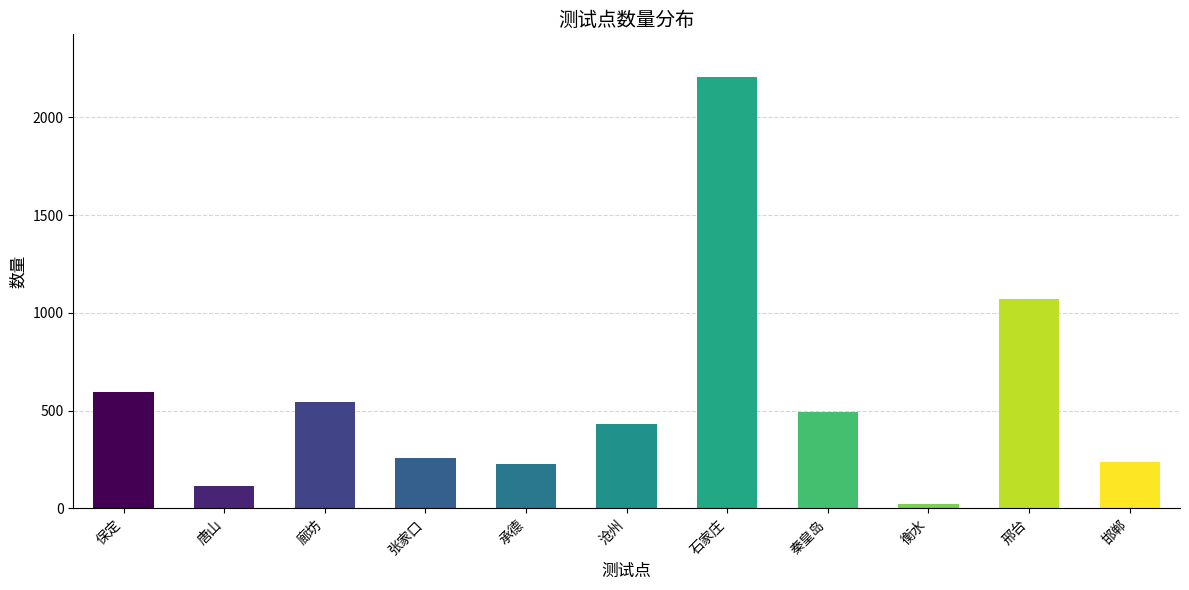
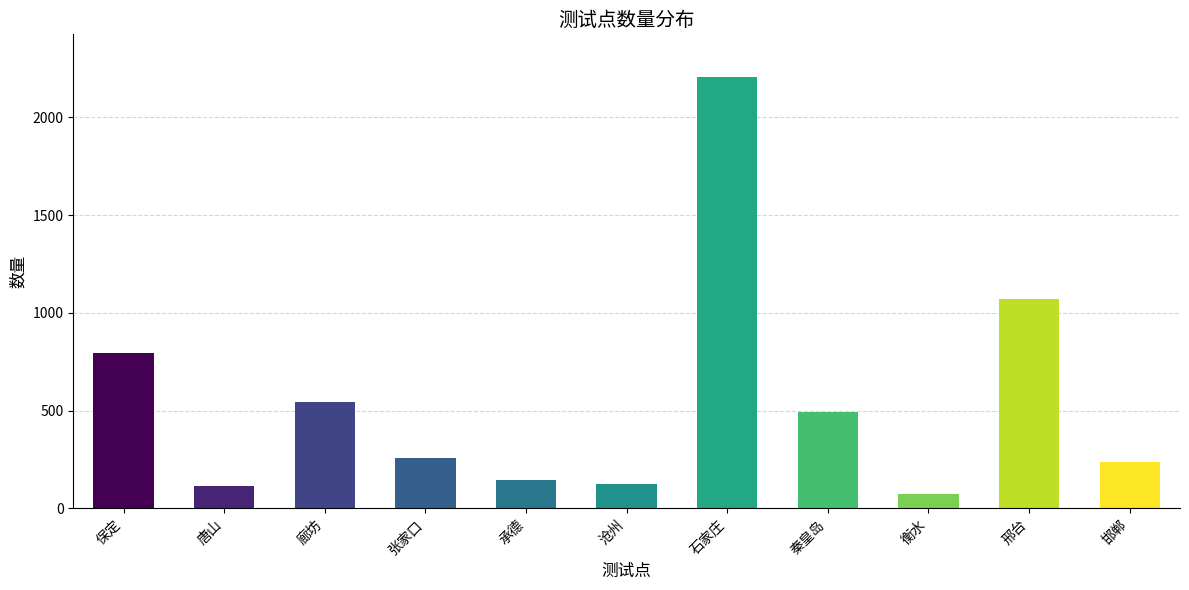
  {
-   "保定": 600,
+   "保定": 800,
    "唐山": 120,
    "廊坊": 550,
    "张家口": 260,
-   "承德": 230,
-   "沧州": 430,
+   "承德": 150,
+   "沧州": 130,
    "石家庄": 2210,
    "秦皇岛": 490,
-   "衡水": 30,
+   "衡水": 70,
    "邢台": 1070,
    "邯郸": 240
  }
